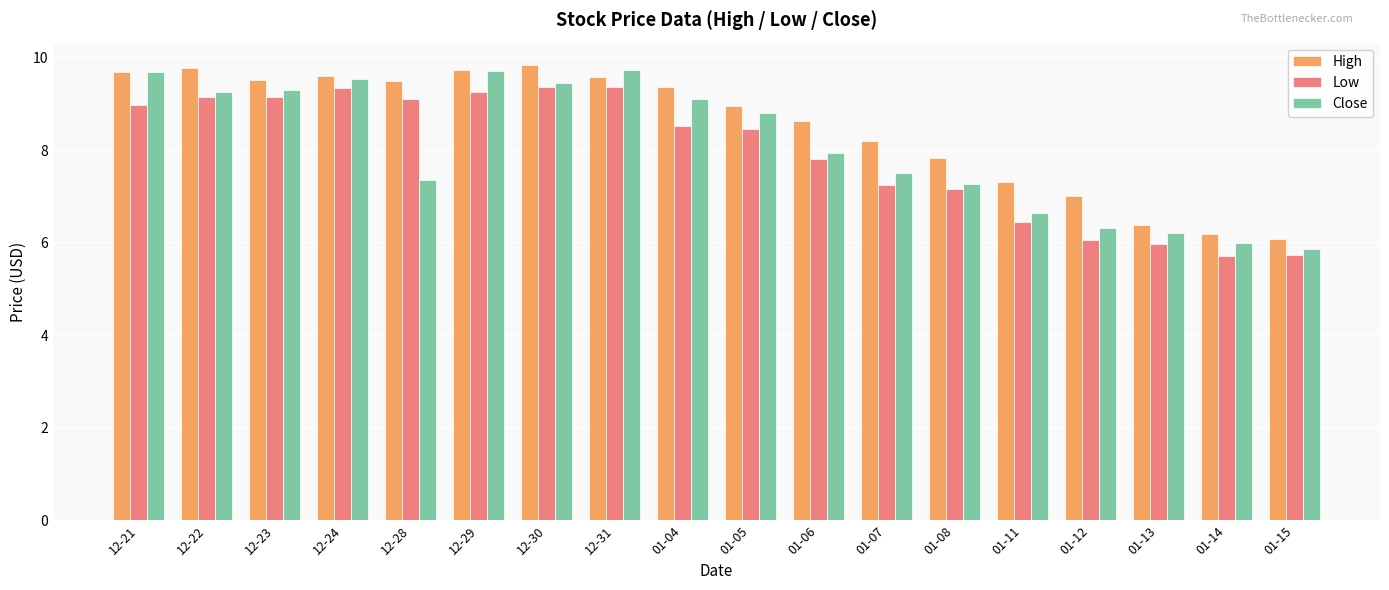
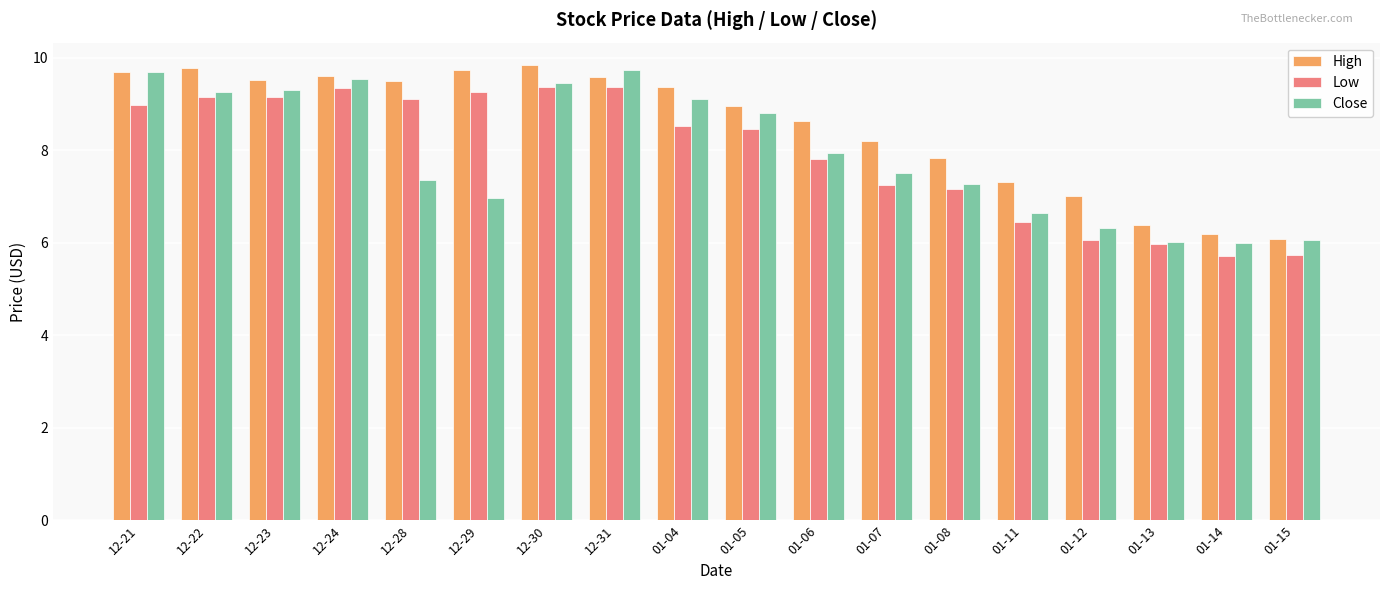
  {
    "Close": {
      "12-21": 9.7,
      "12-22": 9.3,
      "12-23": 9.3,
      "12-24": 9.6,
      "12-28": 7.4,
-     "12-29": 9.7,
+     "12-29": 7.0,
      "12-30": 9.5,
      "12-31": 9.7,
      "01-04": 9.1,
      "01-05": 8.8,
      "01-06": 8.0,
      "01-07": 7.5,
      "01-08": 7.3,
      "01-11": 6.7,
      "01-12": 6.3,
-     "01-13": 6.2,
+     "01-13": 6.0,
      "01-14": 6.0,
-     "01-15": 5.9
+     "01-15": 6.1
    }
  }
